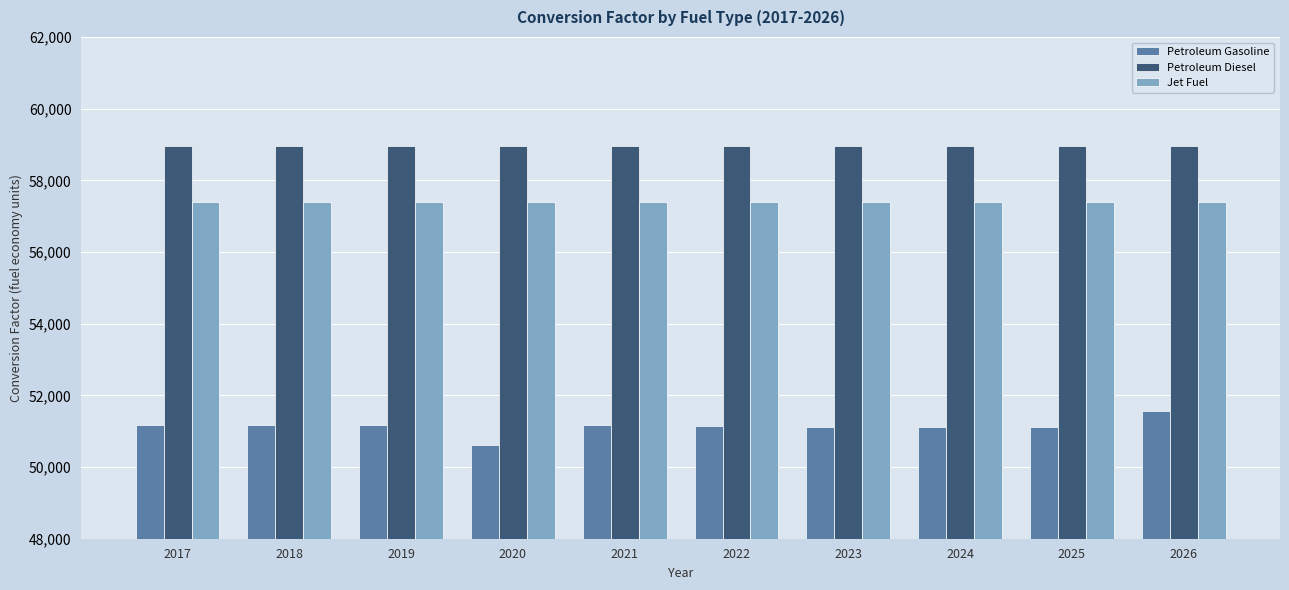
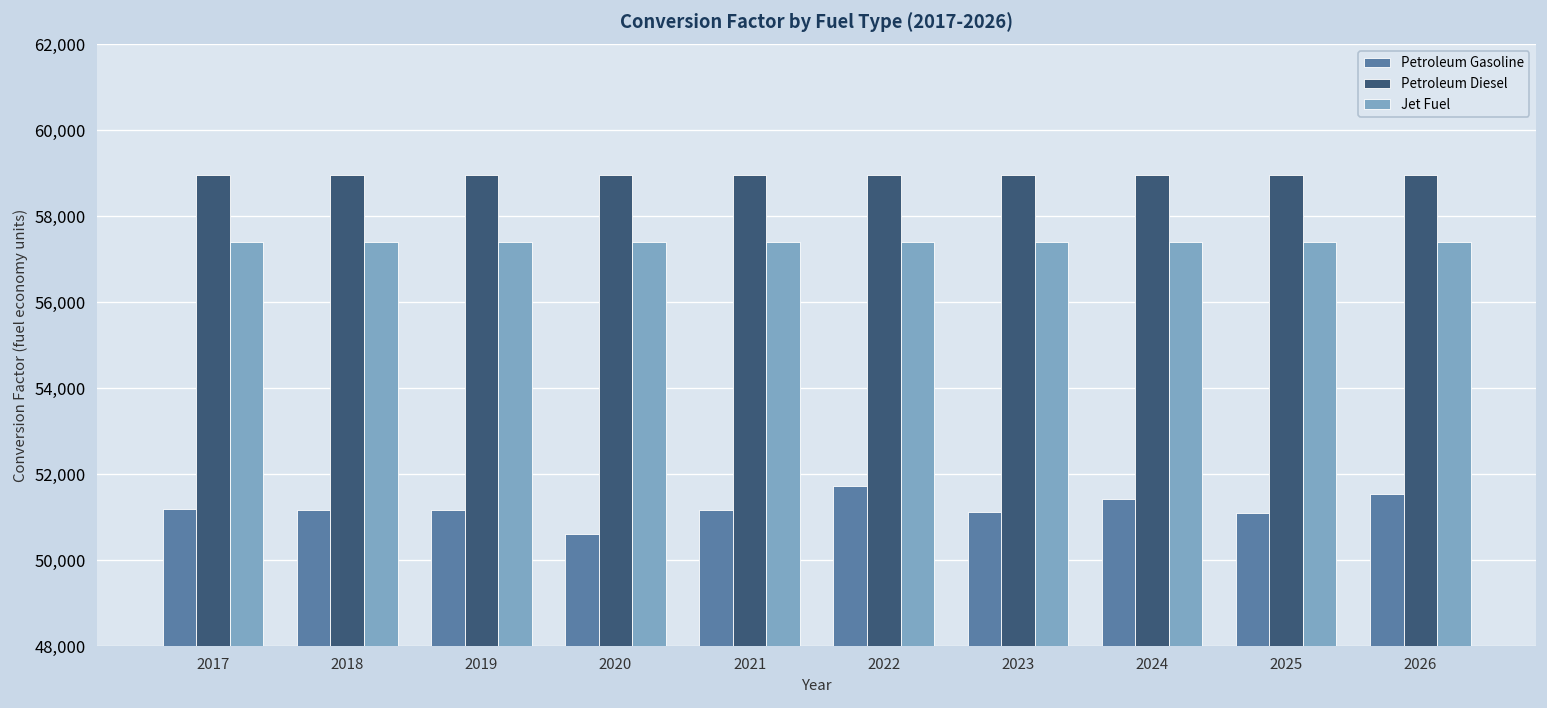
  {
    "Petroleum Gasoline": {
      "2017": "51,200",
      "2018": "51,200",
      "2019": "51,200",
      "2020": "50,600",
      "2021": "51,200",
-     "2022": "51,200",
+     "2022": "51,700",
      "2023": "51,100",
-     "2024": "51,100",
+     "2024": "51,400",
      "2025": "51,100",
      "2026": "51,500"
    },
    "Petroleum Diesel": {
      "2017": "59,000",
      "2018": "59,000",
      "2019": "59,000",
      "2020": "59,000",
      "2021": "59,000",
      "2022": "59,000",
      "2023": "59,000",
      "2024": "59,000",
      "2025": "59,000",
      "2026": "59,000"
    },
    "Jet Fuel": {
      "2017": "57,400",
      "2018": "57,400",
      "2019": "57,400",
      "2020": "57,400",
      "2021": "57,400",
      "2022": "57,400",
      "2023": "57,400",
      "2024": "57,400",
      "2025": "57,400",
      "2026": "57,400"
    }
  }
